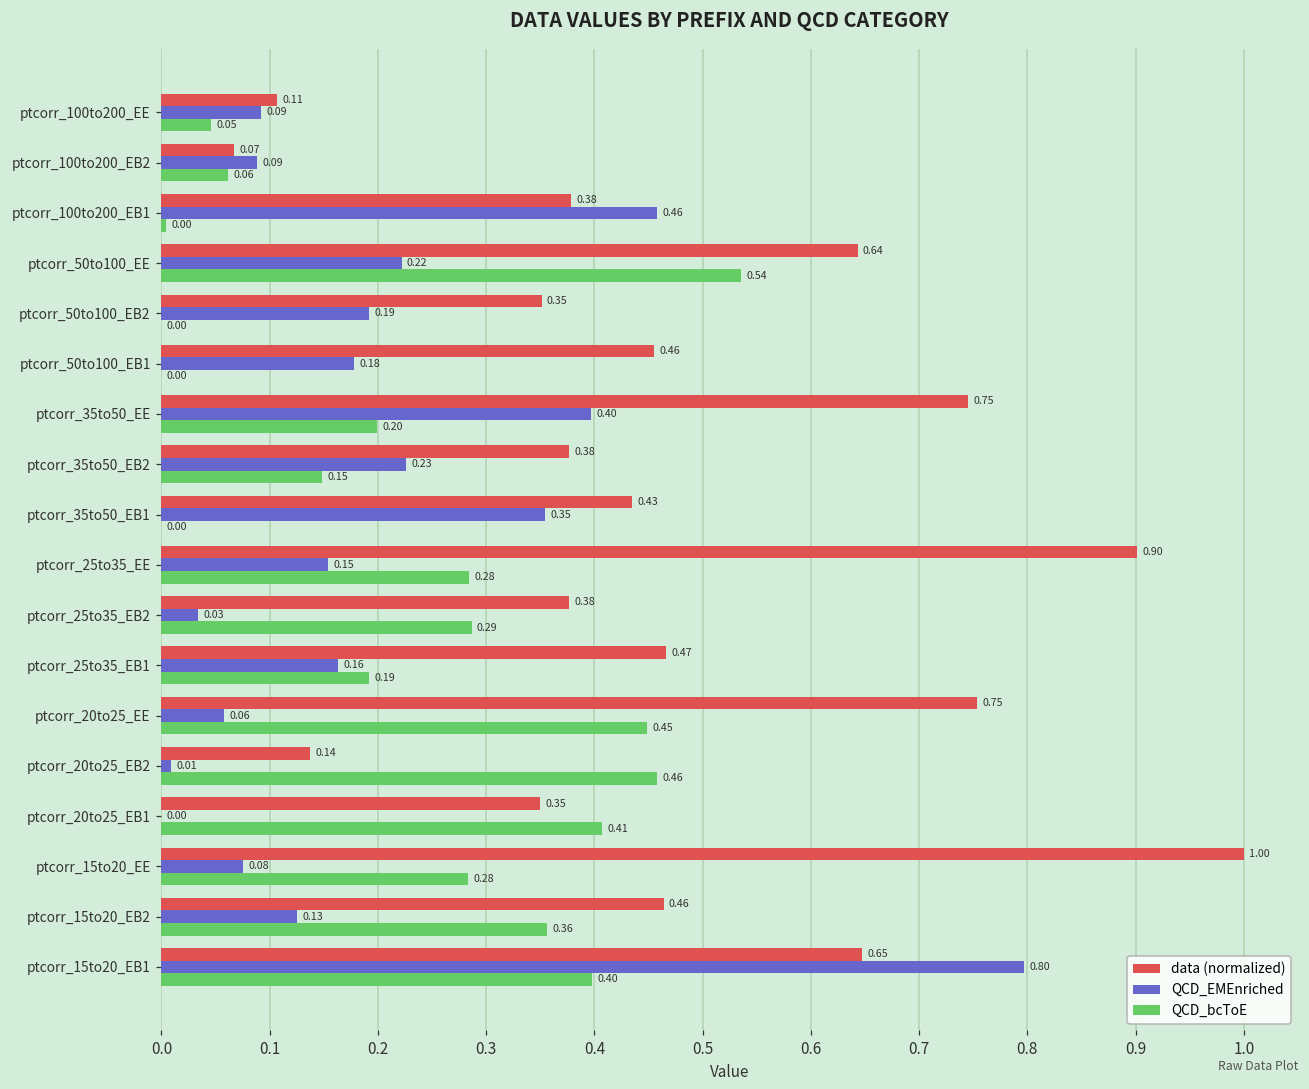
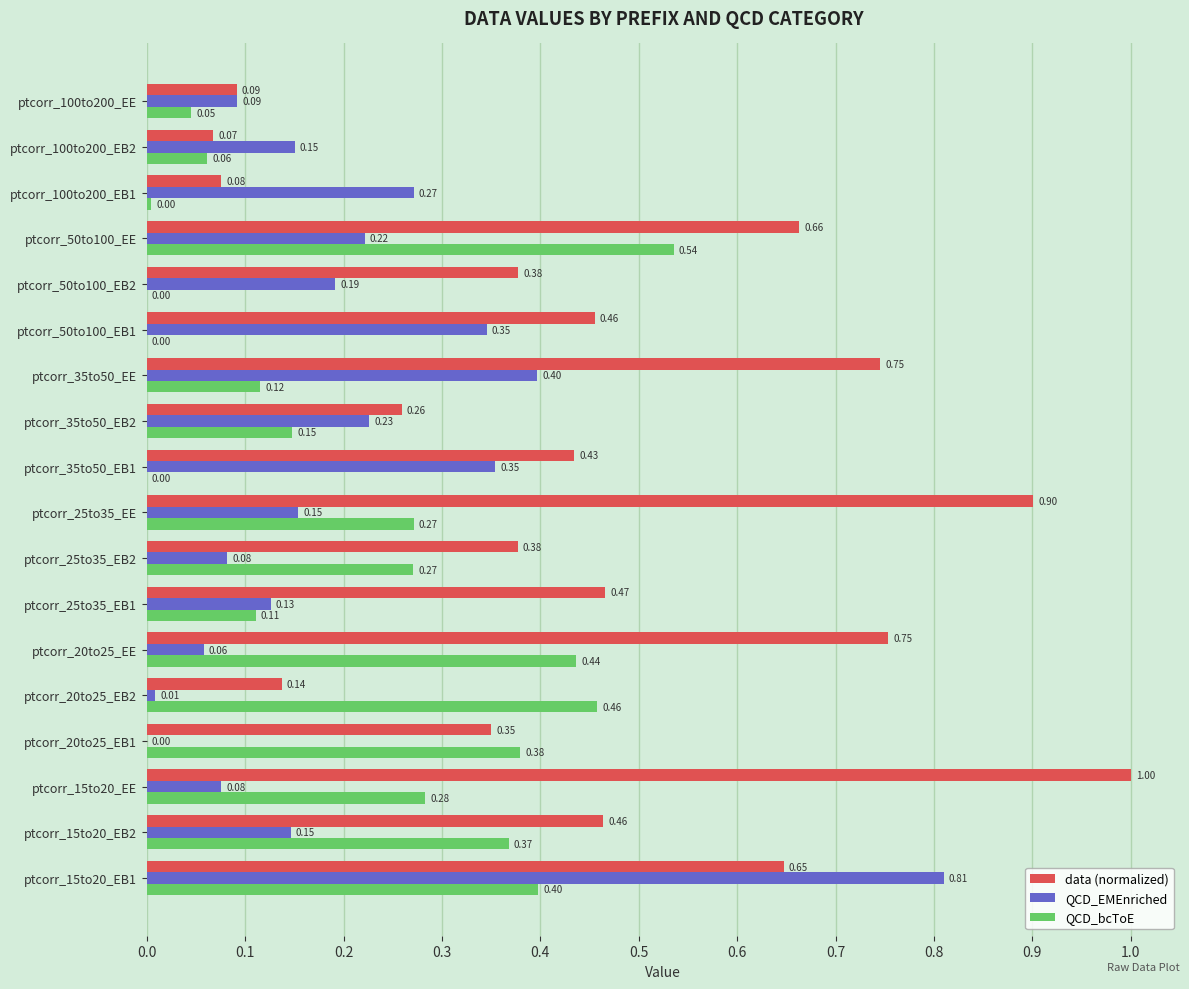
  {
    "data (normalized)": {
-     "ptcorr_100to200_EE": 0.11,
+     "ptcorr_100to200_EE": 0.09,
      "ptcorr_100to200_EB2": 0.07,
-     "ptcorr_100to200_EB1": 0.38,
-     "ptcorr_50to100_EE": 0.64,
-     "ptcorr_50to100_EB2": 0.35,
+     "ptcorr_100to200_EB1": 0.08,
+     "ptcorr_50to100_EE": 0.66,
+     "ptcorr_50to100_EB2": 0.38,
      "ptcorr_50to100_EB1": 0.46,
      "ptcorr_35to50_EE": 0.75,
-     "ptcorr_35to50_EB2": 0.38,
+     "ptcorr_35to50_EB2": 0.26,
      "ptcorr_35to50_EB1": 0.43,
      "ptcorr_25to35_EE": 0.90,
      "ptcorr_25to35_EB2": 0.38,
      "ptcorr_25to35_EB1": 0.47,
      "ptcorr_20to25_EE": 0.75,
      "ptcorr_20to25_EB2": 0.14,
      "ptcorr_20to25_EB1": 0.35,
      "ptcorr_15to20_EE": 1.00,
      "ptcorr_15to20_EB2": 0.46,
      "ptcorr_15to20_EB1": 0.65
    },
    "QCD_EMEnriched": {
      "ptcorr_100to200_EE": 0.09,
-     "ptcorr_100to200_EB2": 0.09,
-     "ptcorr_100to200_EB1": 0.46,
+     "ptcorr_100to200_EB2": 0.15,
+     "ptcorr_100to200_EB1": 0.27,
      "ptcorr_50to100_EE": 0.22,
      "ptcorr_50to100_EB2": 0.19,
-     "ptcorr_50to100_EB1": 0.18,
+     "ptcorr_50to100_EB1": 0.35,
      "ptcorr_35to50_EE": 0.40,
      "ptcorr_35to50_EB2": 0.23,
      "ptcorr_35to50_EB1": 0.35,
      "ptcorr_25to35_EE": 0.15,
-     "ptcorr_25to35_EB2": 0.03,
-     "ptcorr_25to35_EB1": 0.16,
+     "ptcorr_25to35_EB2": 0.08,
+     "ptcorr_25to35_EB1": 0.13,
      "ptcorr_20to25_EE": 0.06,
      "ptcorr_20to25_EB2": 0.01,
      "ptcorr_20to25_EB1": 0.00,
      "ptcorr_15to20_EE": 0.08,
-     "ptcorr_15to20_EB2": 0.13,
-     "ptcorr_15to20_EB1": 0.80
+     "ptcorr_15to20_EB2": 0.15,
+     "ptcorr_15to20_EB1": 0.81
    },
    "QCD_bcToE": {
      "ptcorr_100to200_EE": 0.05,
      "ptcorr_100to200_EB2": 0.06,
      "ptcorr_100to200_EB1": 0.00,
      "ptcorr_50to100_EE": 0.54,
      "ptcorr_50to100_EB2": 0.00,
      "ptcorr_50to100_EB1": 0.00,
-     "ptcorr_35to50_EE": 0.20,
+     "ptcorr_35to50_EE": 0.12,
      "ptcorr_35to50_EB2": 0.15,
      "ptcorr_35to50_EB1": 0.00,
-     "ptcorr_25to35_EE": 0.28,
-     "ptcorr_25to35_EB2": 0.29,
-     "ptcorr_25to35_EB1": 0.19,
-     "ptcorr_20to25_EE": 0.45,
+     "ptcorr_25to35_EE": 0.27,
+     "ptcorr_25to35_EB2": 0.27,
+     "ptcorr_25to35_EB1": 0.11,
+     "ptcorr_20to25_EE": 0.44,
      "ptcorr_20to25_EB2": 0.46,
-     "ptcorr_20to25_EB1": 0.41,
+     "ptcorr_20to25_EB1": 0.38,
      "ptcorr_15to20_EE": 0.28,
-     "ptcorr_15to20_EB2": 0.36,
+     "ptcorr_15to20_EB2": 0.37,
      "ptcorr_15to20_EB1": 0.40
    }
  }
